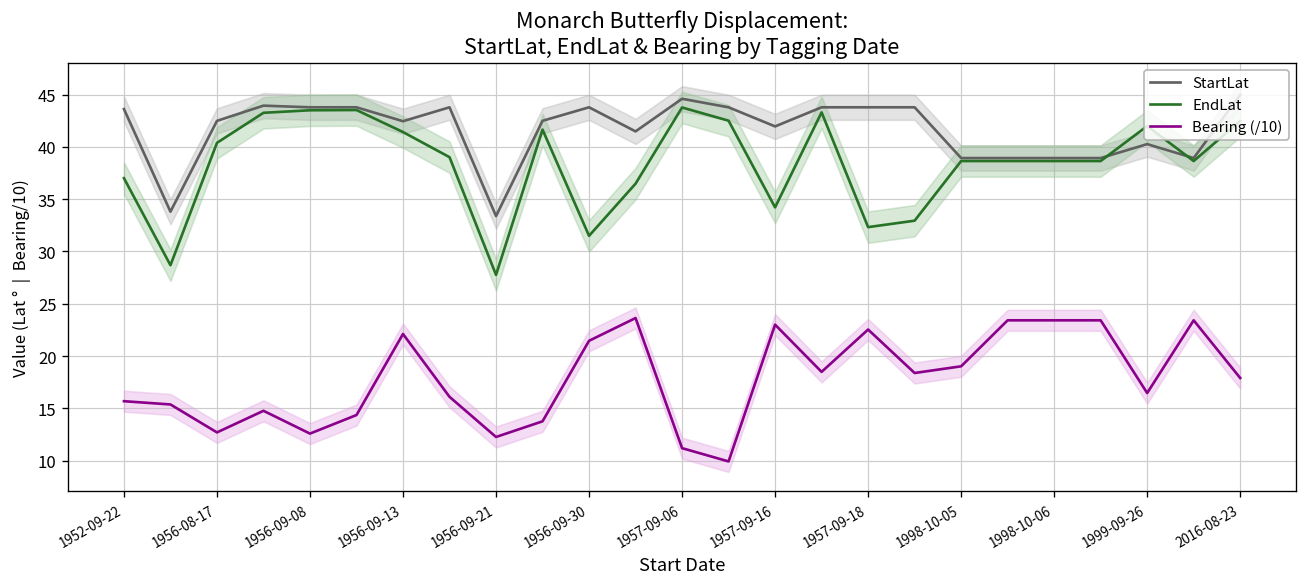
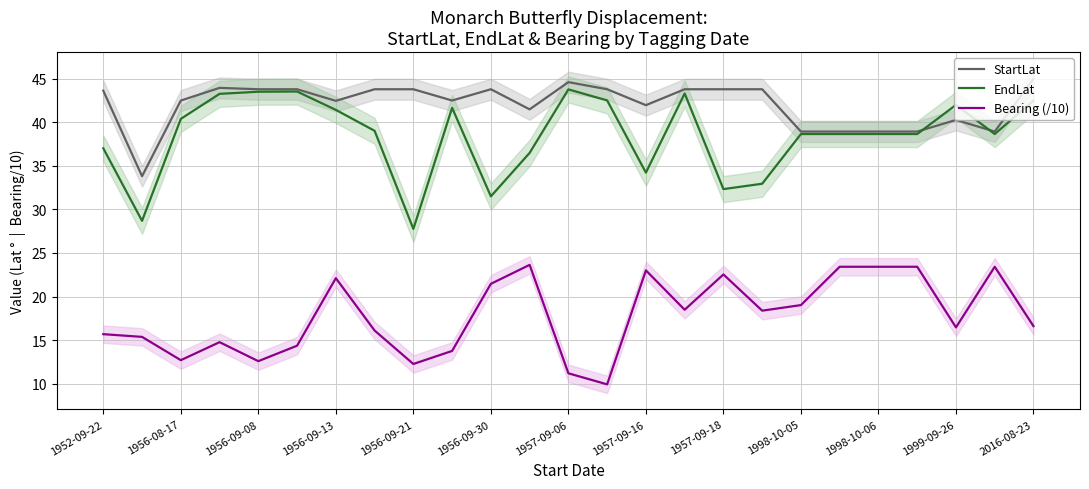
  {
    "StartLat": {
      "1952-09-22": 44,
      "1956-08-17": 42,
      "1956-09-13": 42,
-     "1956-09-21": 33,
+     "1956-09-21": 44,
      "1956-09-30": 44,
      "1957-09-06": 45,
      "1957-09-16": 42
    },
    "EndLat": {
      "1952-09-22": 37,
      "1956-08-17": 40,
      "1956-09-13": 41,
      "1956-09-21": 28,
      "1956-09-30": 31,
      "1957-09-06": 44,
      "1957-09-16": 34
    },
    "Bearing (/10)": {
      "1952-09-22": 16,
      "1956-08-17": 13,
      "1956-09-13": 22,
      "1956-09-21": 12,
      "1956-09-30": 21,
      "1957-09-06": 11,
      "1957-09-16": 23,
      "1998-10-05": 19,
      "1999-09-26": 16,
-     "2016-08-23": 18
+     "2016-08-23": 17
    }
  }
